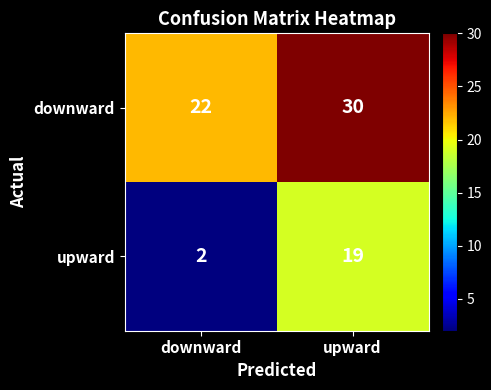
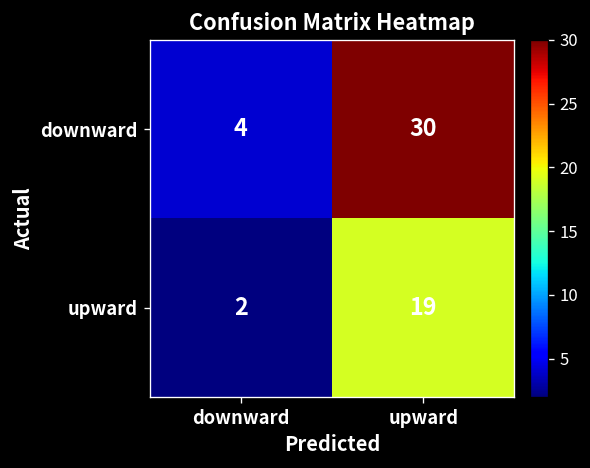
  {
    "downward": {
-     "downward": 22,
+     "downward": 4,
      "upward": 30
    },
    "upward": {
      "downward": 2,
      "upward": 19
    }
  }
